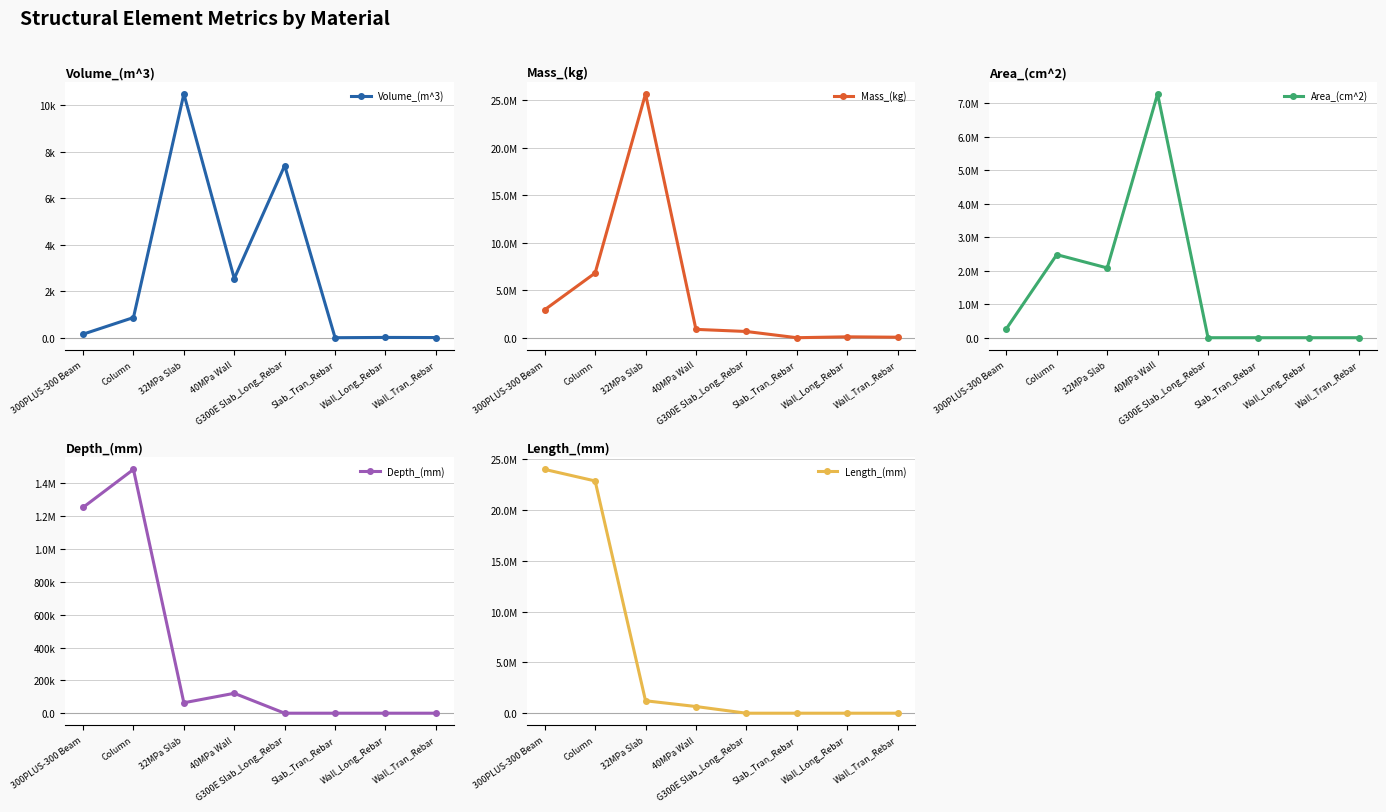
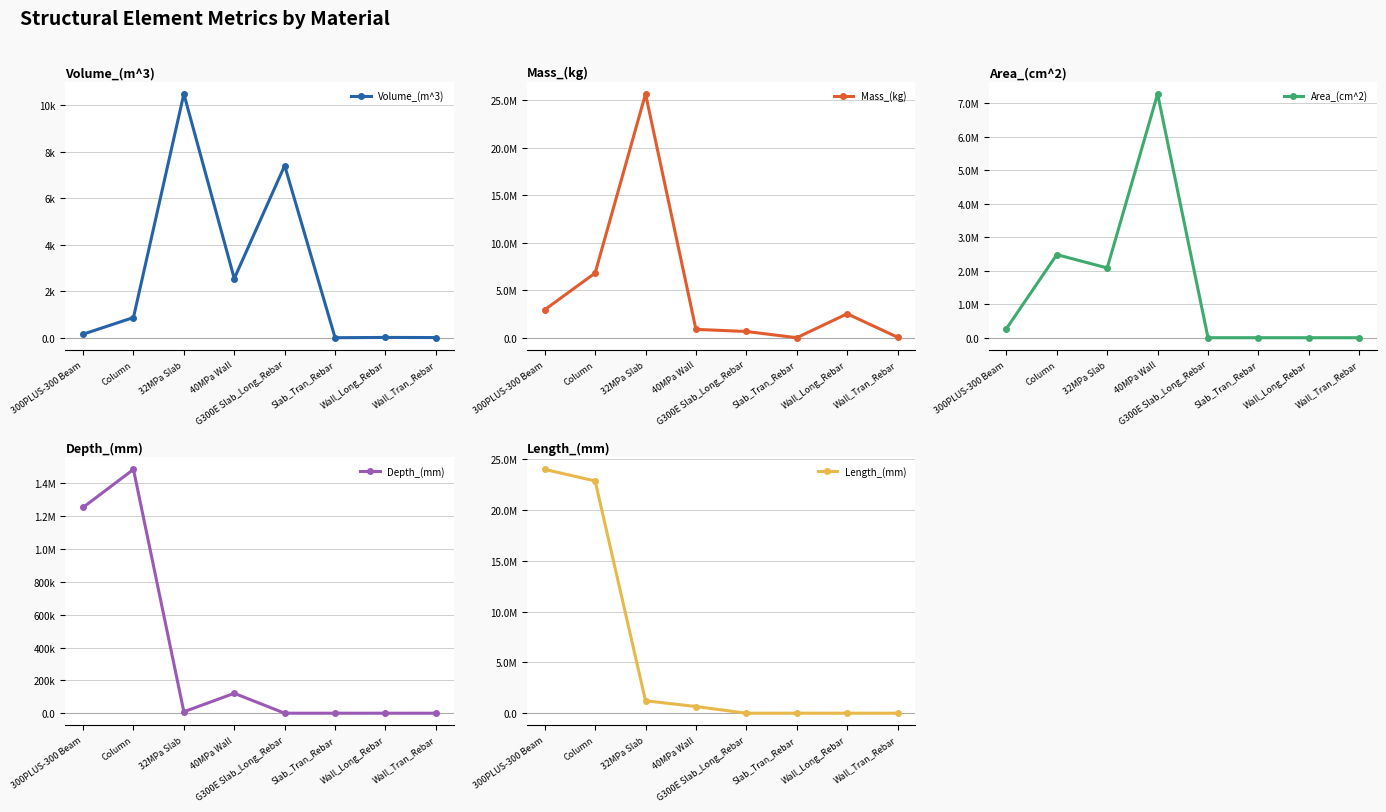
  {
    "Volume_(m^3)": {
      "300PLUS-300 Beam": 200,
      "Column": 900,
      "32MPa Slab": 10500,
      "40MPa Wall": 2500,
      "G300E Slab_Long_Rebar": 7400,
      "Slab_Tran_Rebar": 0,
      "Wall_Long_Rebar": 0,
      "Wall_Tran_Rebar": 0
    },
    "Mass_(kg)": {
      "300PLUS-300 Beam": 3000000,
      "Column": 7000000,
      "32MPa Slab": 26000000,
      "40MPa Wall": 1000000,
      "G300E Slab_Long_Rebar": 1000000,
      "Slab_Tran_Rebar": 0,
-     "Wall_Long_Rebar": 0,
+     "Wall_Long_Rebar": 3000000,
      "Wall_Tran_Rebar": 0
    },
    "Area_(cm^2)": {
      "300PLUS-300 Beam": 300000,
      "Column": 2500000,
      "32MPa Slab": 2100000,
      "40MPa Wall": 7300000,
      "G300E Slab_Long_Rebar": 0,
      "Slab_Tran_Rebar": 0,
      "Wall_Long_Rebar": 0,
      "Wall_Tran_Rebar": 0
    },
    "Depth_(mm)": {
      "300PLUS-300 Beam": 1250000,
      "Column": 1480000,
-     "32MPa Slab": 60000,
+     "32MPa Slab": 10000,
      "40MPa Wall": 120000,
      "G300E Slab_Long_Rebar": 0,
      "Slab_Tran_Rebar": 0,
      "Wall_Long_Rebar": 0,
      "Wall_Tran_Rebar": 0
    },
    "Length_(mm)": {
      "300PLUS-300 Beam": 24000000,
      "Column": 22900000,
      "32MPa Slab": 1200000,
      "40MPa Wall": 700000,
      "G300E Slab_Long_Rebar": 0,
      "Slab_Tran_Rebar": 0,
      "Wall_Long_Rebar": 0,
      "Wall_Tran_Rebar": 0
    }
  }
